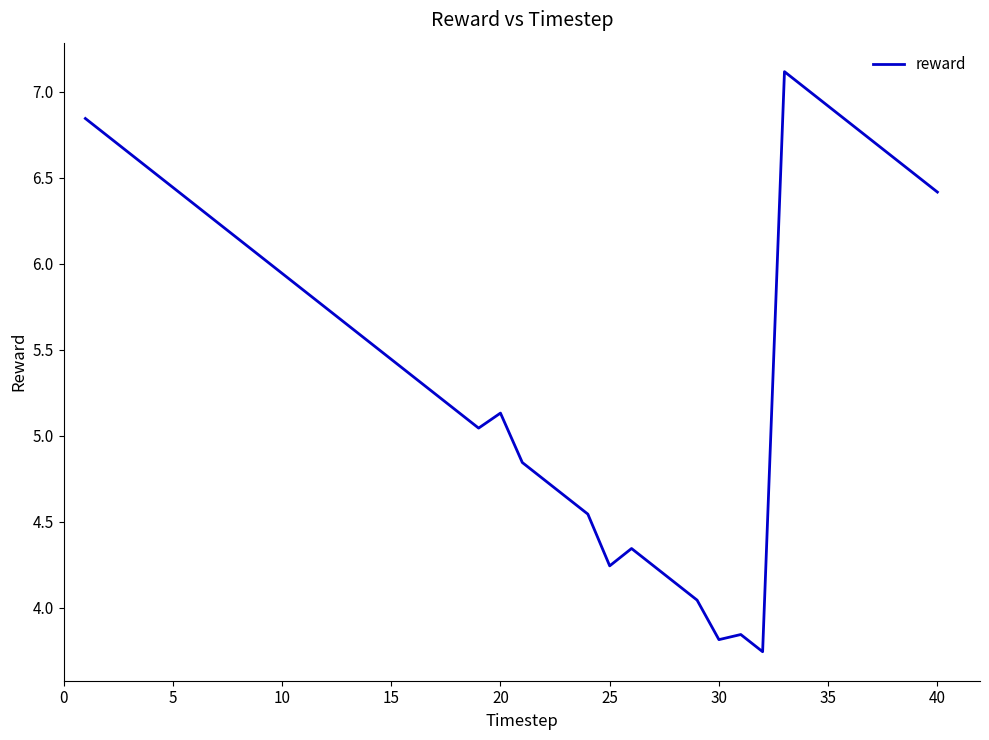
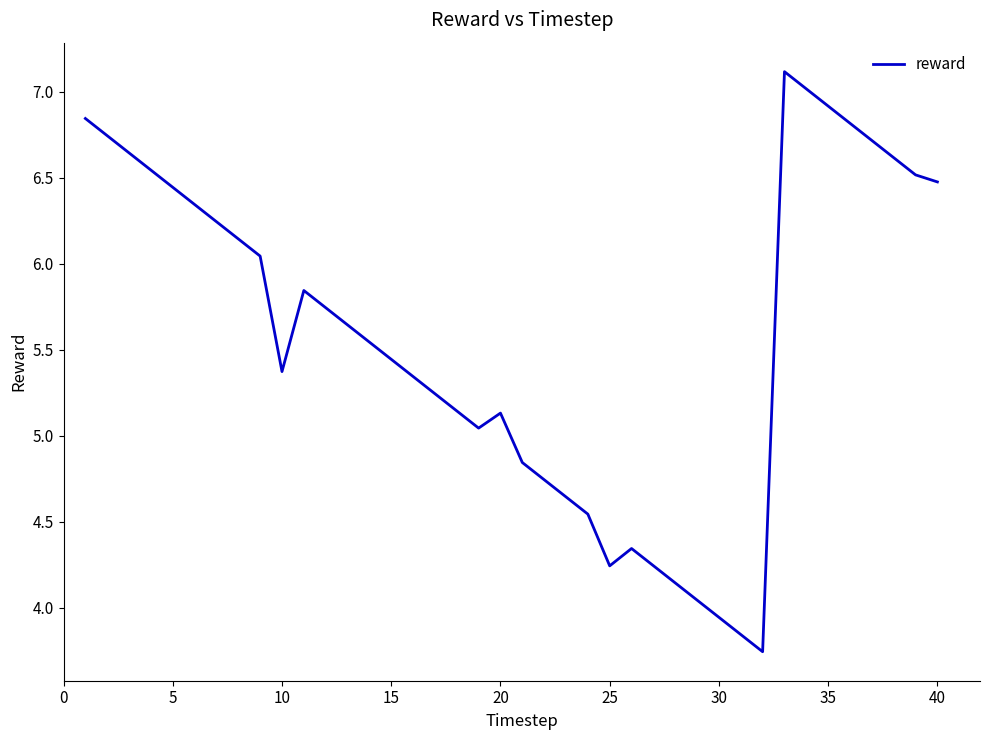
  {
    "5": 6.44,
-   "10": 5.94,
+   "10": 5.37,
    "15": 5.44,
    "20": 5.13,
    "25": 4.24,
-   "30": 3.81,
+   "30": 3.94,
    "35": 6.92,
-   "40": 6.42
+   "40": 6.48
  }
